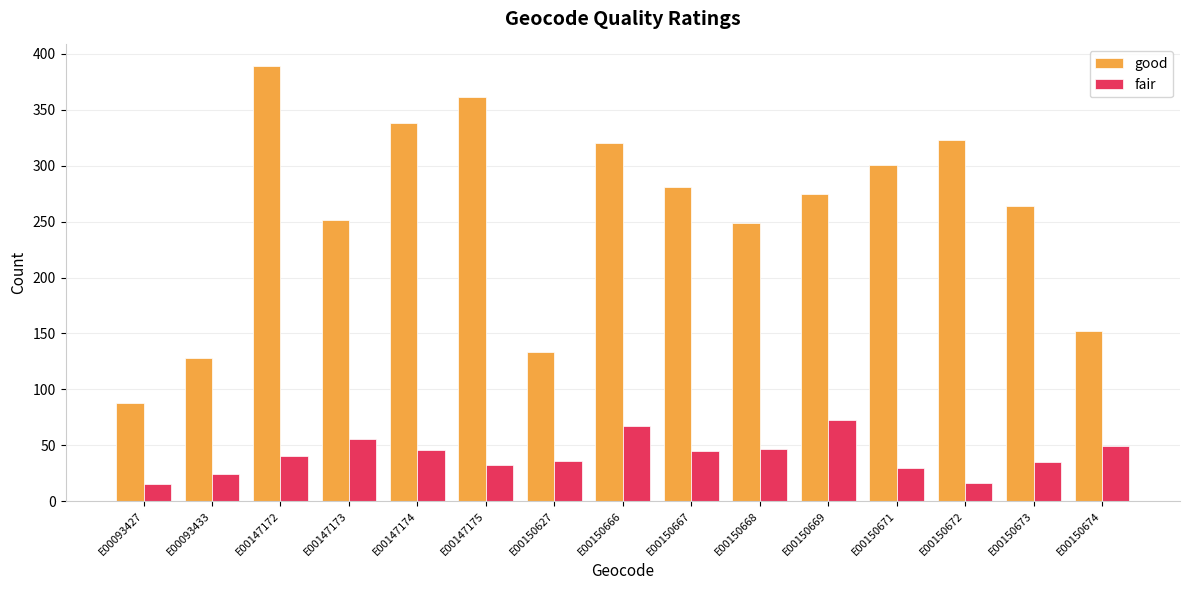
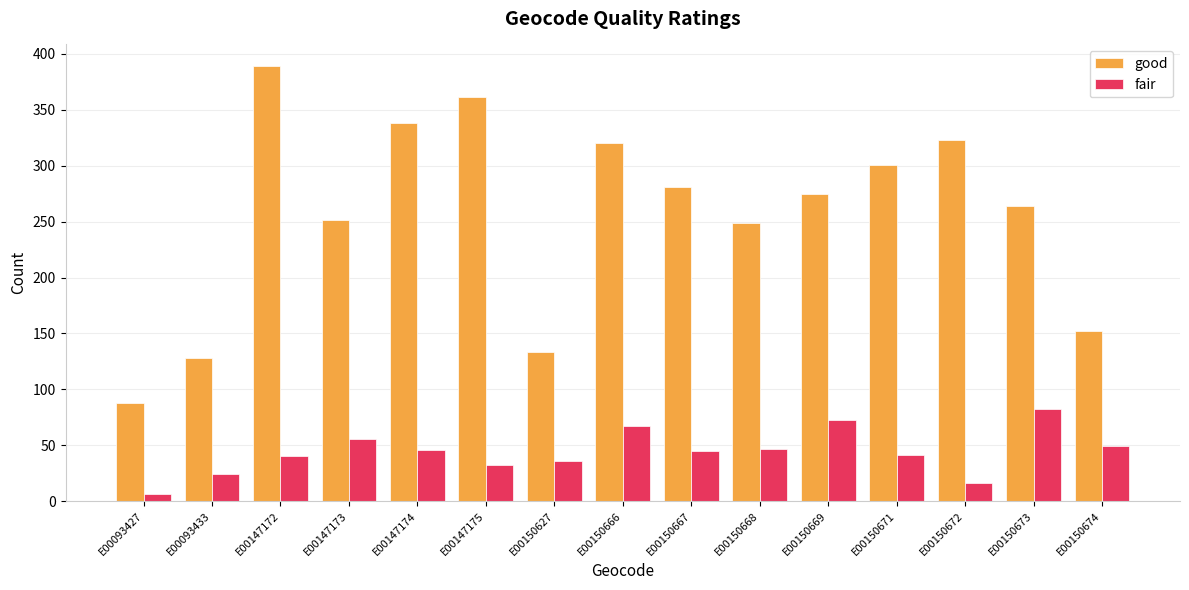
  {
    "good": {
      "E00093427": 88,
      "E00093433": 128,
      "E00147172": 389,
      "E00147173": 251,
      "E00147174": 338,
      "E00147175": 361,
      "E00150627": 133,
      "E00150666": 320,
      "E00150667": 281,
      "E00150668": 249,
      "E00150669": 275,
      "E00150671": 301,
      "E00150672": 323,
      "E00150673": 264,
      "E00150674": 152
    },
    "fair": {
-     "E00093427": 15,
+     "E00093427": 6,
      "E00093433": 24,
      "E00147172": 40,
      "E00147173": 56,
      "E00147174": 46,
      "E00147175": 32,
      "E00150627": 36,
      "E00150666": 67,
      "E00150667": 45,
      "E00150668": 47,
      "E00150669": 73,
-     "E00150671": 30,
+     "E00150671": 41,
      "E00150672": 16,
-     "E00150673": 35,
+     "E00150673": 82,
      "E00150674": 49
    }
  }
